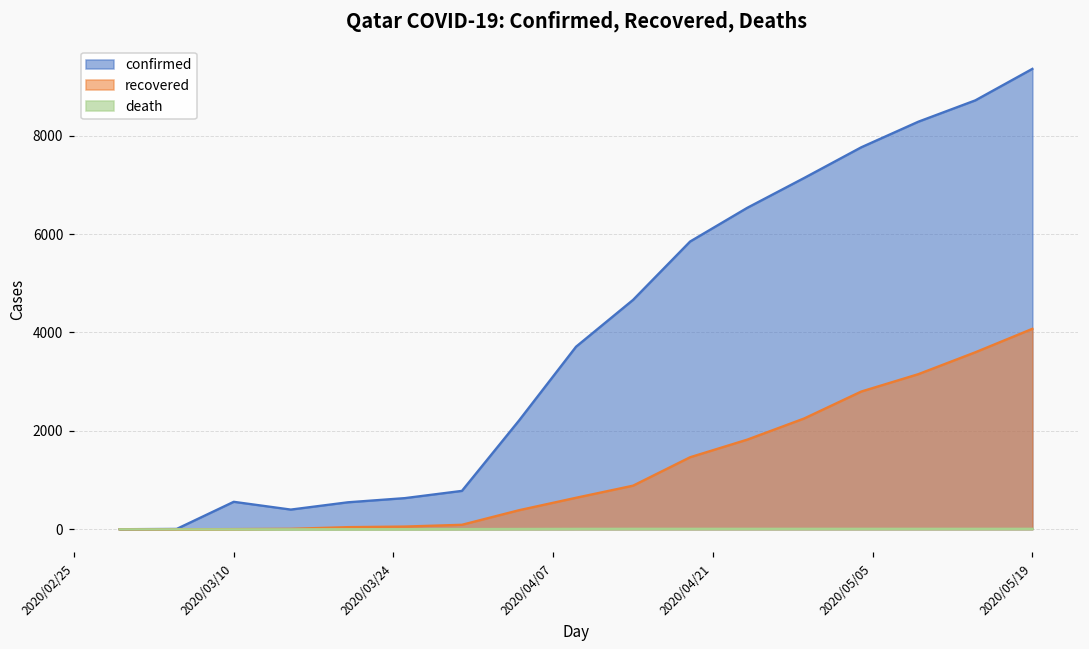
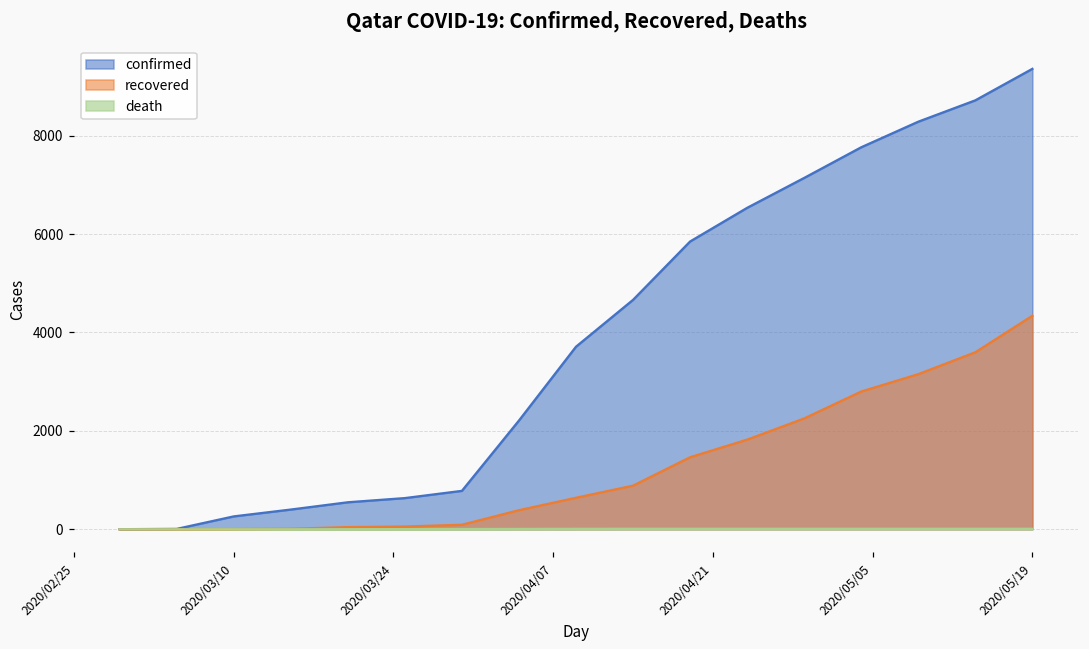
  {
    "confirmed": {
-     "2020/03/10": 600,
+     "2020/03/10": 300,
      "2020/05/19": 9400
    },
    "recovered": {
-     "2020/05/19": 4100
+     "2020/05/19": 4300
    },
    "death": {
      "2020/05/19": 0
    }
  }
